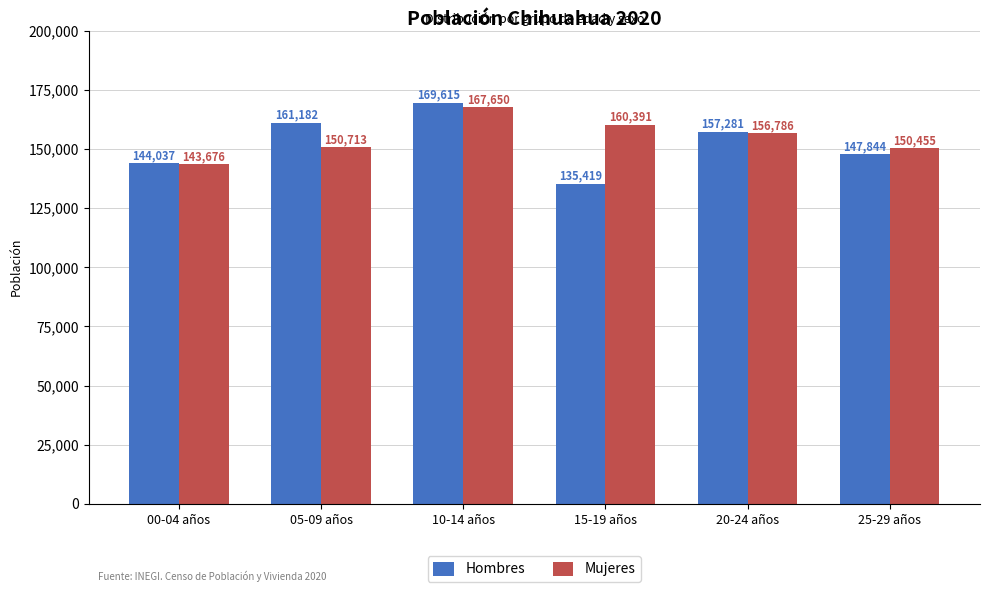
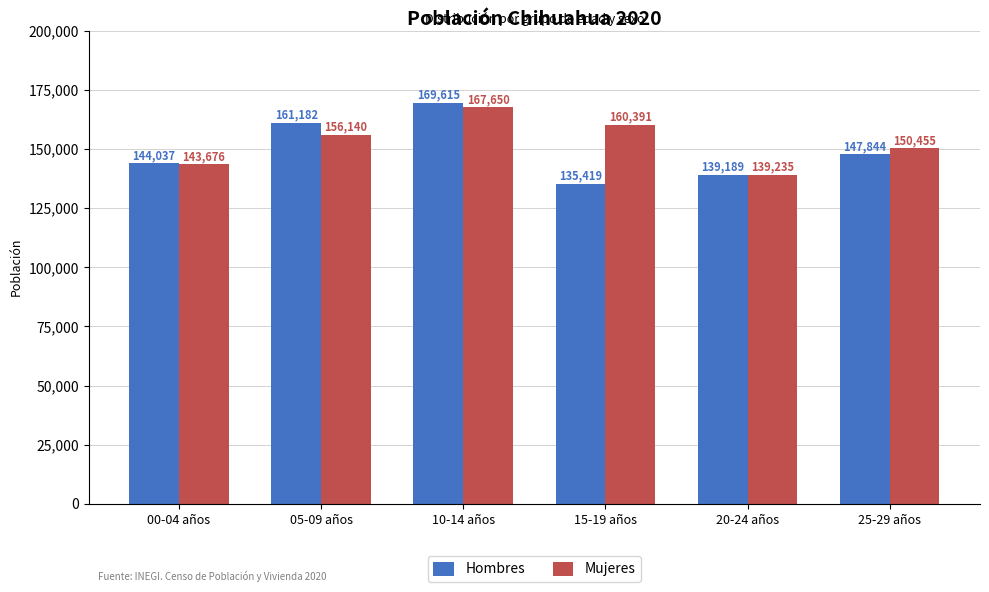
  {
    "Hombres": {
      "00-04 años": "144,037",
      "05-09 años": "161,182",
      "10-14 años": "169,615",
      "15-19 años": "135,419",
-     "20-24 años": "157,281",
+     "20-24 años": "139,189",
      "25-29 años": "147,844"
    },
    "Mujeres": {
      "00-04 años": "143,676",
-     "05-09 años": "150,713",
+     "05-09 años": "156,140",
      "10-14 años": "167,650",
      "15-19 años": "160,391",
-     "20-24 años": "156,786",
+     "20-24 años": "139,235",
      "25-29 años": "150,455"
    }
  }
